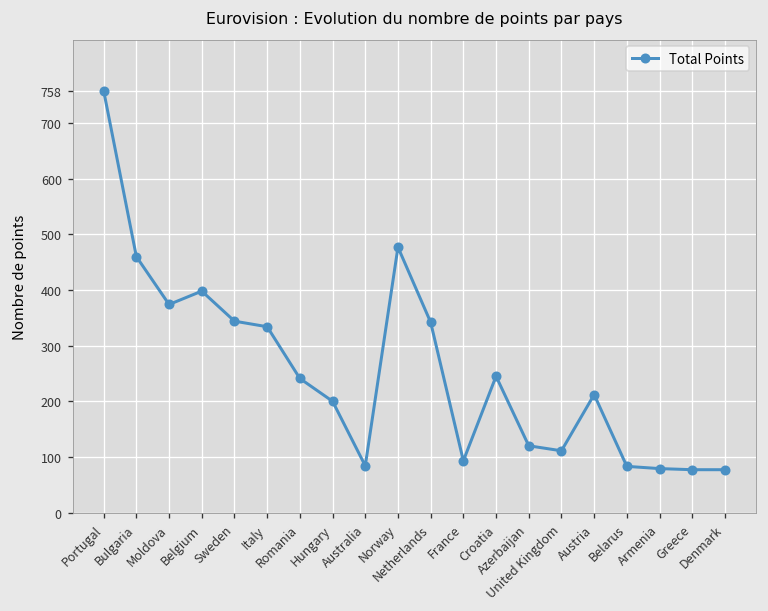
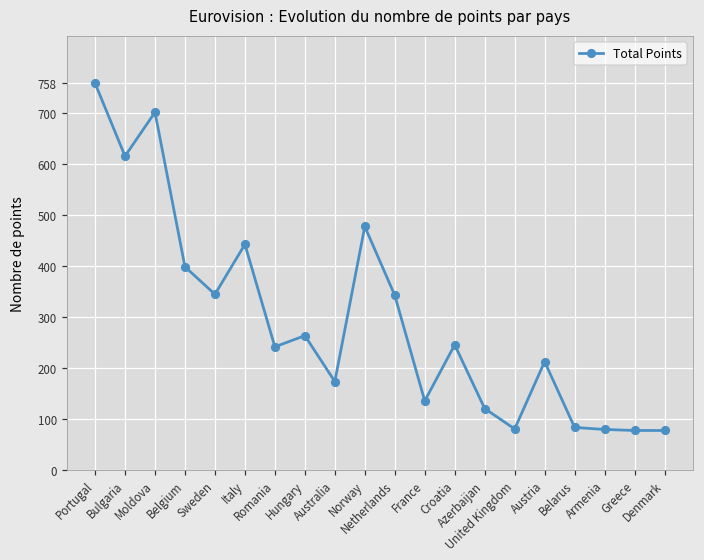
  {
    "Portugal": 760,
-   "Bulgaria": 460,
-   "Moldova": 370,
+   "Bulgaria": 620,
+   "Moldova": 700,
    "Belgium": 400,
    "Sweden": 340,
-   "Italy": 330,
+   "Italy": 440,
    "Romania": 240,
-   "Hungary": 200,
-   "Australia": 80,
+   "Hungary": 260,
+   "Australia": 170,
    "Norway": 480,
    "Netherlands": 340,
-   "France": 90,
+   "France": 140,
    "Croatia": 250,
    "Azerbaijan": 120,
-   "United Kingdom": 110,
+   "United Kingdom": 80,
    "Austria": 210,
    "Belarus": 80,
    "Armenia": 80,
    "Greece": 80,
    "Denmark": 80
  }
